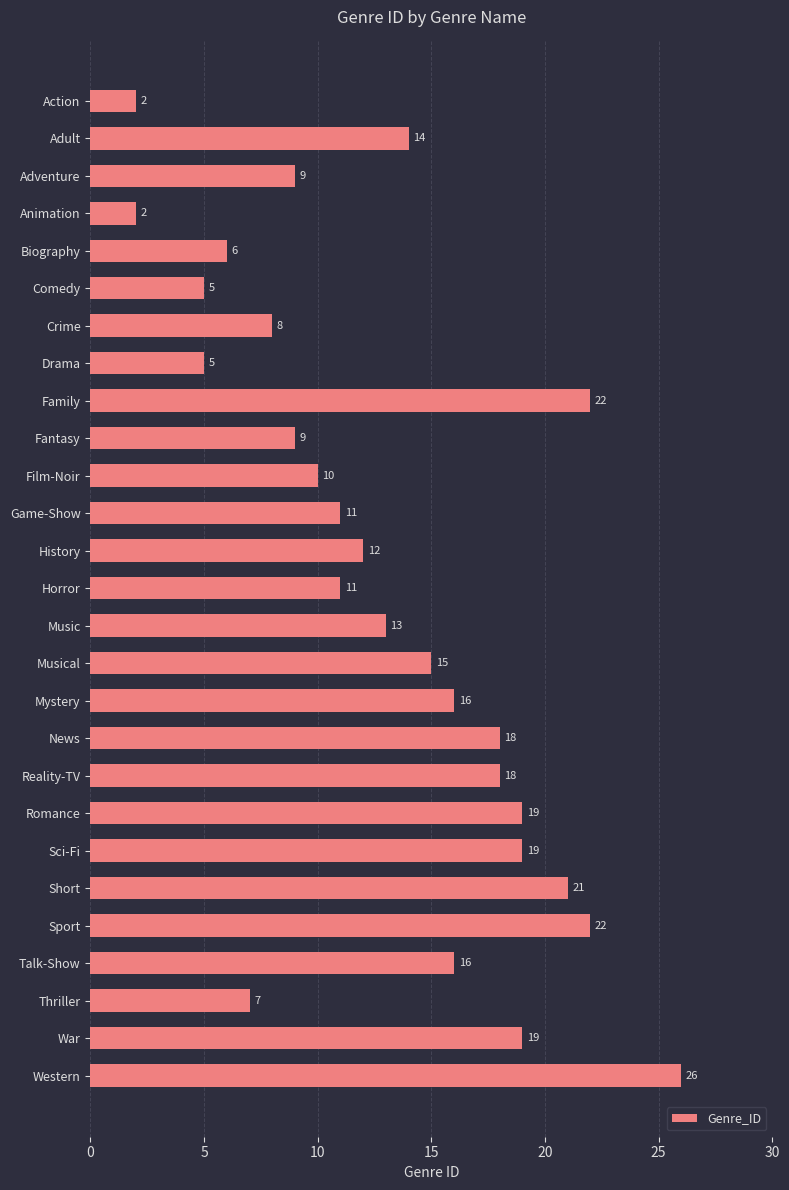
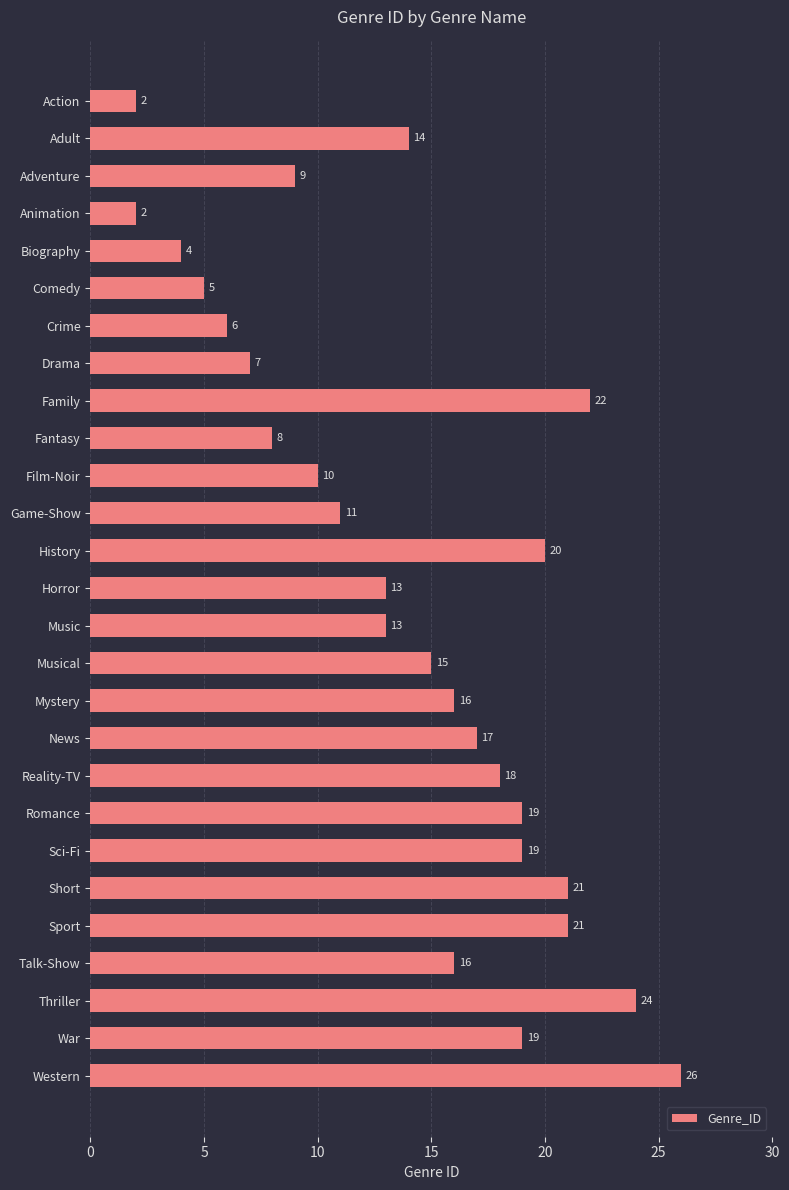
  {
    "Action": 2,
    "Adult": 14,
    "Adventure": 9,
    "Animation": 2,
-   "Biography": 6,
+   "Biography": 4,
    "Comedy": 5,
-   "Crime": 8,
-   "Drama": 5,
+   "Crime": 6,
+   "Drama": 7,
    "Family": 22,
-   "Fantasy": 9,
+   "Fantasy": 8,
    "Film-Noir": 10,
    "Game-Show": 11,
-   "History": 12,
-   "Horror": 11,
+   "History": 20,
+   "Horror": 13,
    "Music": 13,
    "Musical": 15,
    "Mystery": 16,
-   "News": 18,
+   "News": 17,
    "Reality-TV": 18,
    "Romance": 19,
    "Sci-Fi": 19,
    "Short": 21,
-   "Sport": 22,
+   "Sport": 21,
    "Talk-Show": 16,
-   "Thriller": 7,
+   "Thriller": 24,
    "War": 19,
    "Western": 26
  }
